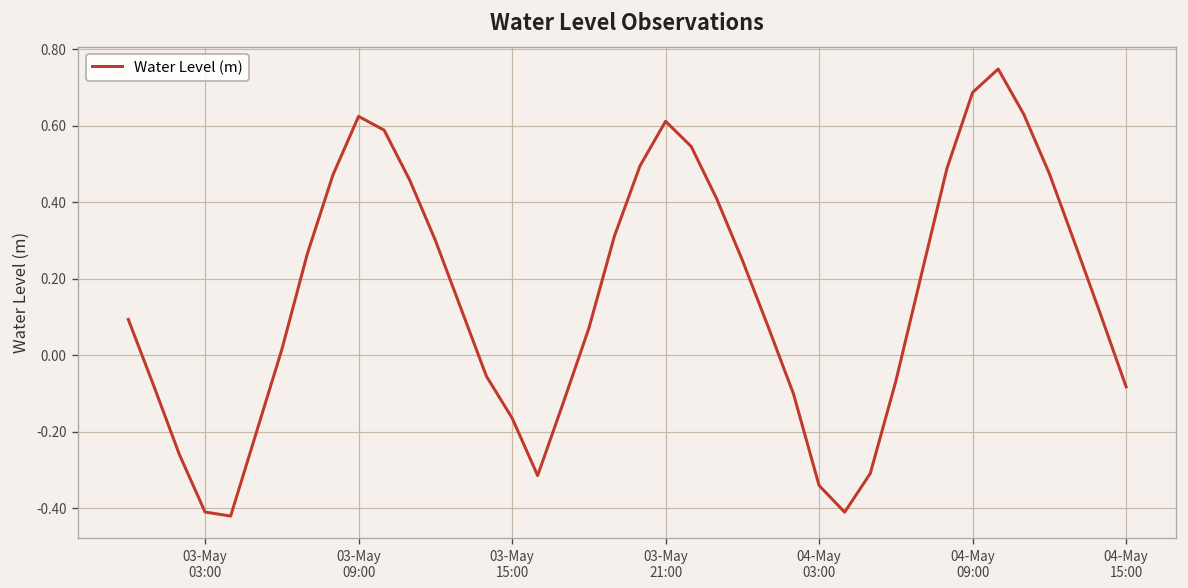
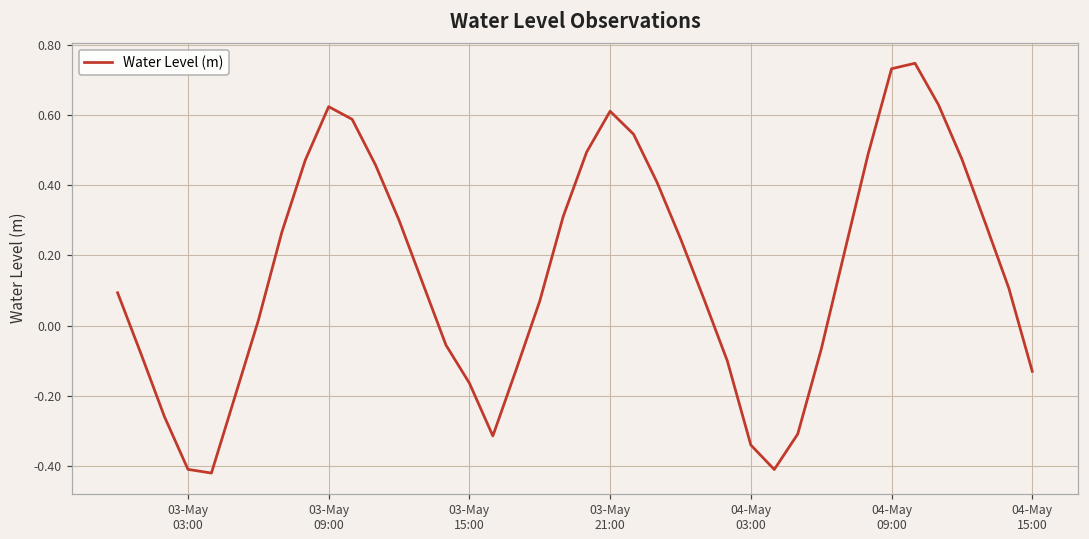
  {
    "03-May 03:00": -0.41,
    "03-May 09:00": 0.62,
    "03-May 15:00": -0.16,
    "03-May 21:00": 0.61,
    "04-May 03:00": -0.34,
-   "04-May 09:00": 0.69,
-   "04-May 15:00": -0.08
+   "04-May 09:00": 0.73,
+   "04-May 15:00": -0.13
  }
